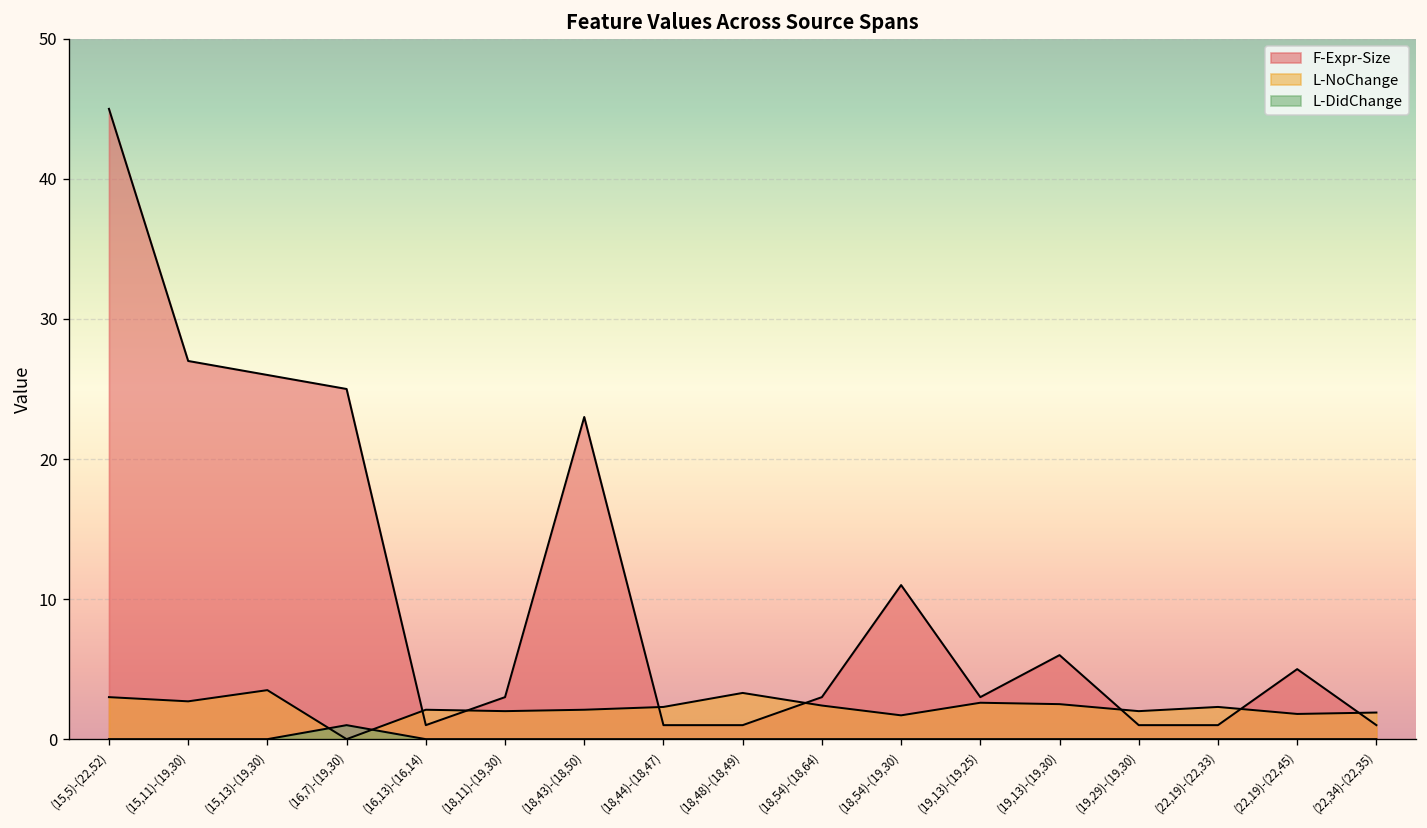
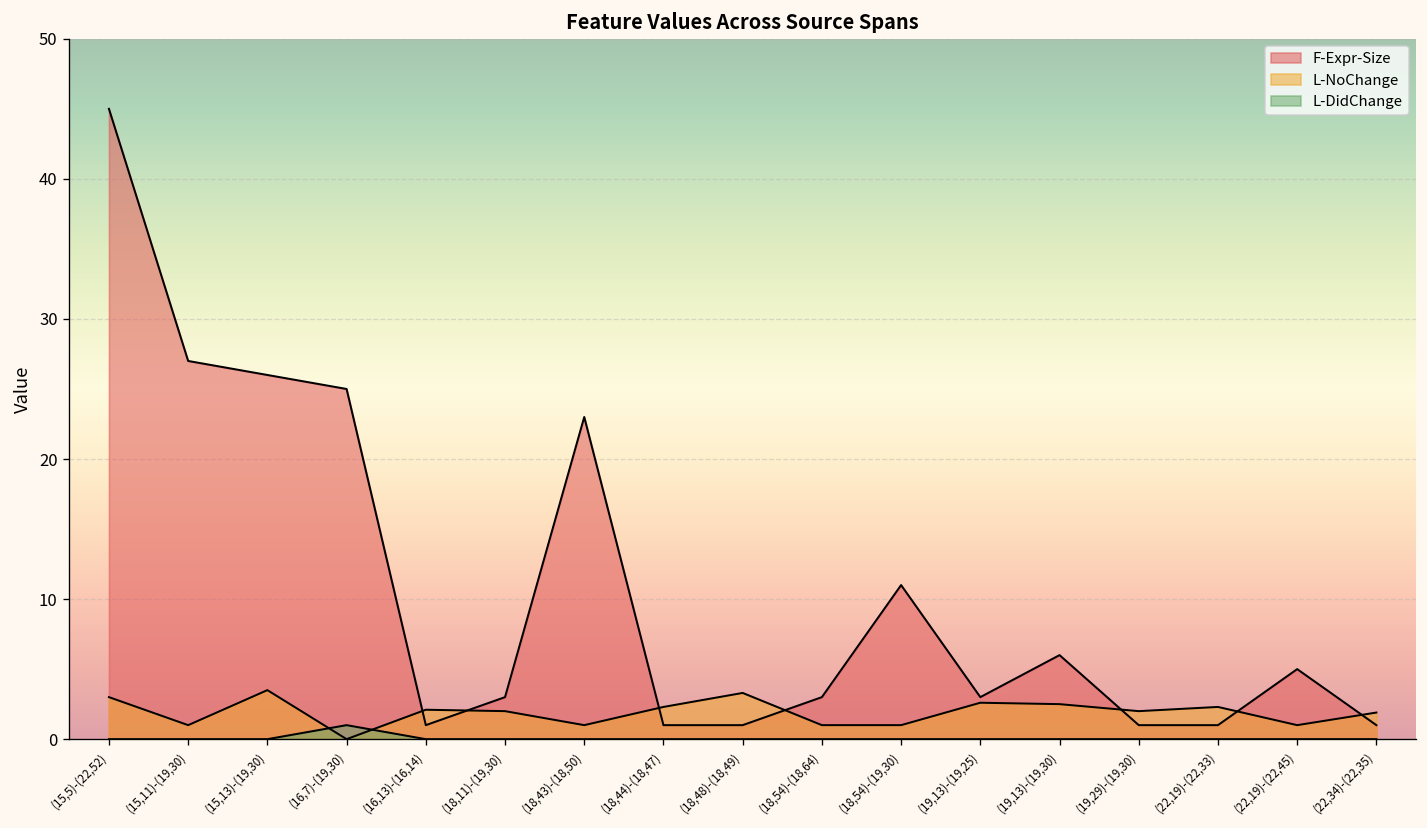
  {
    "F-Expr-Size": {
      "(15,5)-(22,52)": 45.0,
      "(15,11)-(19,30)": 27.0,
      "(15,13)-(19,30)": 26.0,
      "(16,7)-(19,30)": 25.0,
      "(16,13)-(16,14)": 1.0,
      "(18,11)-(19,30)": 3.0,
      "(18,43)-(18,50)": 23.0,
      "(18,44)-(18,47)": 1.0,
      "(18,48)-(18,49)": 1.0,
      "(18,54)-(18,64)": 3.0,
      "(18,54)-(19,30)": 11.0,
      "(19,13)-(19,25)": 3.0,
      "(19,13)-(19,30)": 6.0,
      "(19,29)-(19,30)": 1.0,
      "(22,19)-(22,33)": 1.0,
      "(22,19)-(22,45)": 5.0,
      "(22,34)-(22,35)": 1.0
    },
    "L-NoChange": {
      "(15,5)-(22,52)": 3.0,
-     "(15,11)-(19,30)": 2.7,
+     "(15,11)-(19,30)": 1.0,
      "(15,13)-(19,30)": 3.5,
      "(16,7)-(19,30)": 0.0,
      "(16,13)-(16,14)": 2.1,
      "(18,11)-(19,30)": 2.0,
-     "(18,43)-(18,50)": 2.1,
+     "(18,43)-(18,50)": 1.0,
      "(18,44)-(18,47)": 2.3,
      "(18,48)-(18,49)": 3.3,
-     "(18,54)-(18,64)": 2.4,
-     "(18,54)-(19,30)": 1.7,
+     "(18,54)-(18,64)": 1.0,
+     "(18,54)-(19,30)": 1.0,
      "(19,13)-(19,25)": 2.6,
      "(19,13)-(19,30)": 2.5,
      "(19,29)-(19,30)": 2.0,
      "(22,19)-(22,33)": 2.3,
-     "(22,19)-(22,45)": 1.8,
+     "(22,19)-(22,45)": 1.0,
      "(22,34)-(22,35)": 1.9
    },
    "L-DidChange": {
      "(15,5)-(22,52)": 0.0,
      "(15,11)-(19,30)": 0.0,
      "(15,13)-(19,30)": 0.0,
      "(16,7)-(19,30)": 1.0,
      "(16,13)-(16,14)": 0.0,
      "(18,11)-(19,30)": 0.0,
      "(18,43)-(18,50)": 0.0,
      "(18,44)-(18,47)": 0.0,
      "(18,48)-(18,49)": 0.0,
      "(18,54)-(18,64)": 0.0,
      "(18,54)-(19,30)": 0.0,
      "(19,13)-(19,25)": 0.0,
      "(19,13)-(19,30)": 0.0,
      "(19,29)-(19,30)": 0.0,
      "(22,19)-(22,33)": 0.0,
      "(22,19)-(22,45)": 0.0,
      "(22,34)-(22,35)": 0.0
    }
  }
